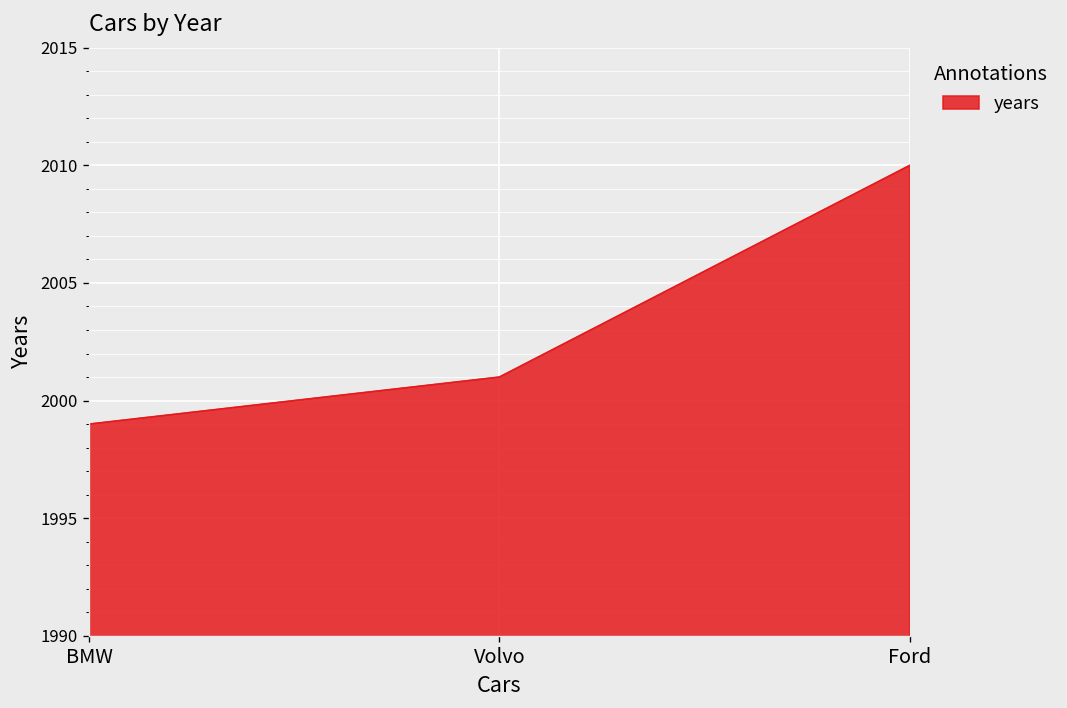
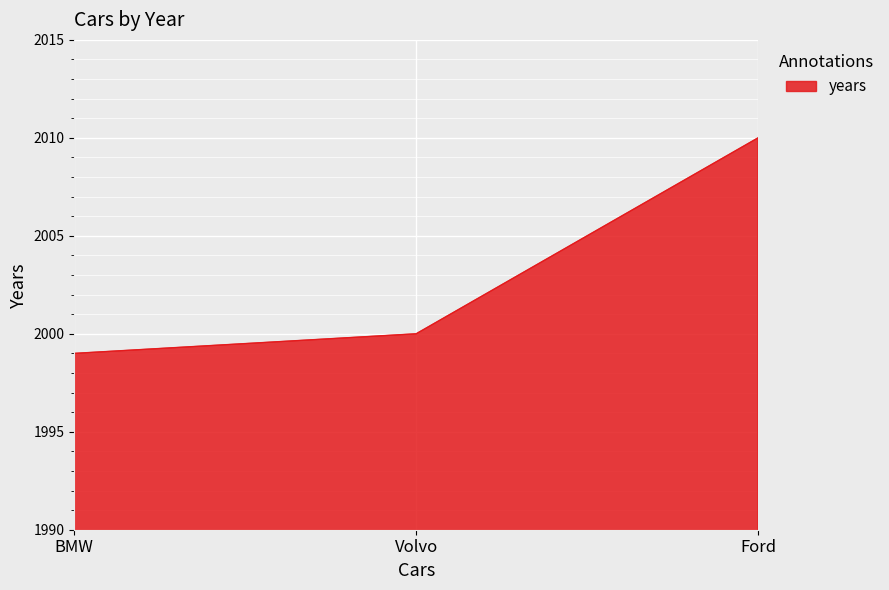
  {
    "BMW": 1999,
-   "Volvo": 2001,
+   "Volvo": 2000,
    "Ford": 2010
  }
